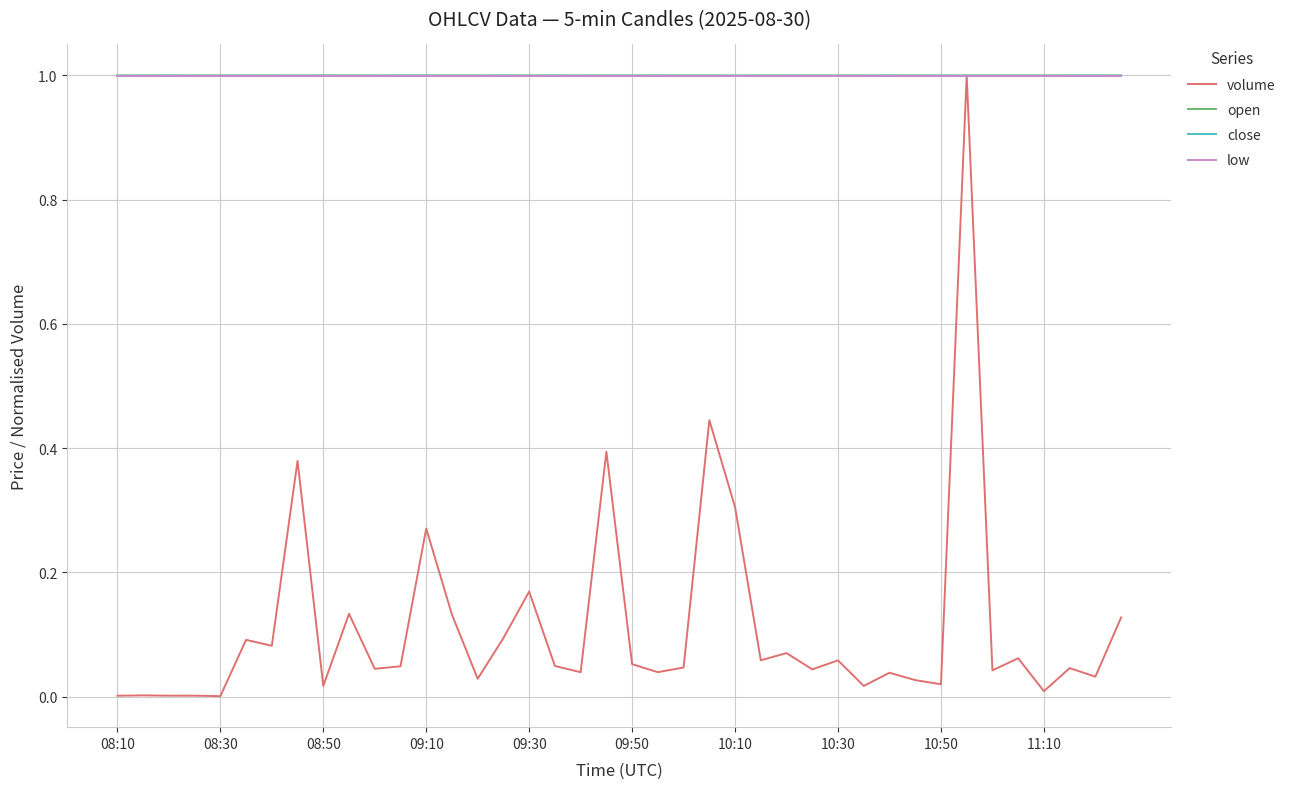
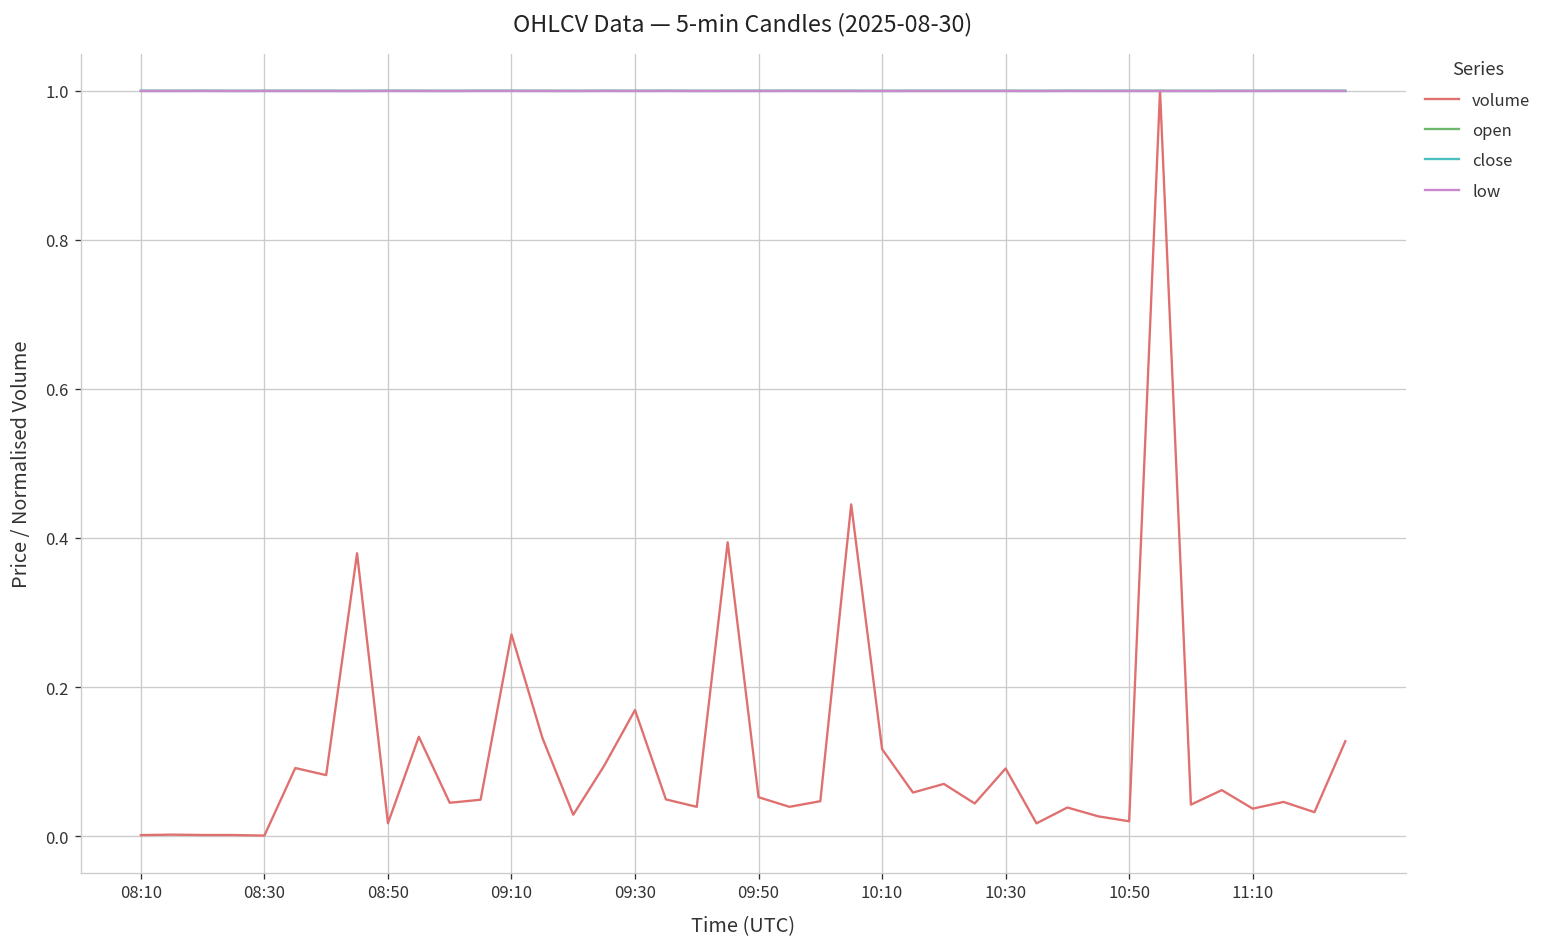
  {
    "volume": {
      "08:10": 0.00,
      "08:30": 0.00,
      "08:50": 0.02,
      "09:10": 0.27,
      "09:30": 0.17,
      "09:50": 0.05,
-     "10:10": 0.31,
-     "10:30": 0.06,
+     "10:10": 0.12,
+     "10:30": 0.09,
      "10:50": 0.02,
-     "11:10": 0.01
+     "11:10": 0.04
    }
  }
